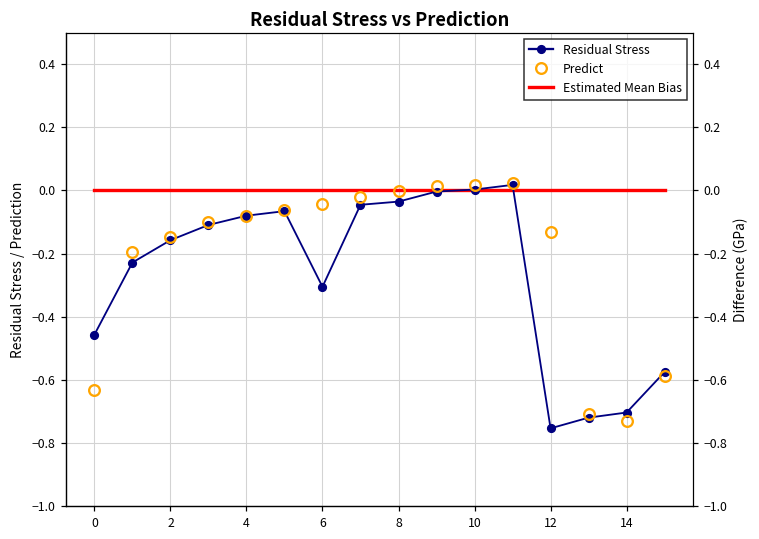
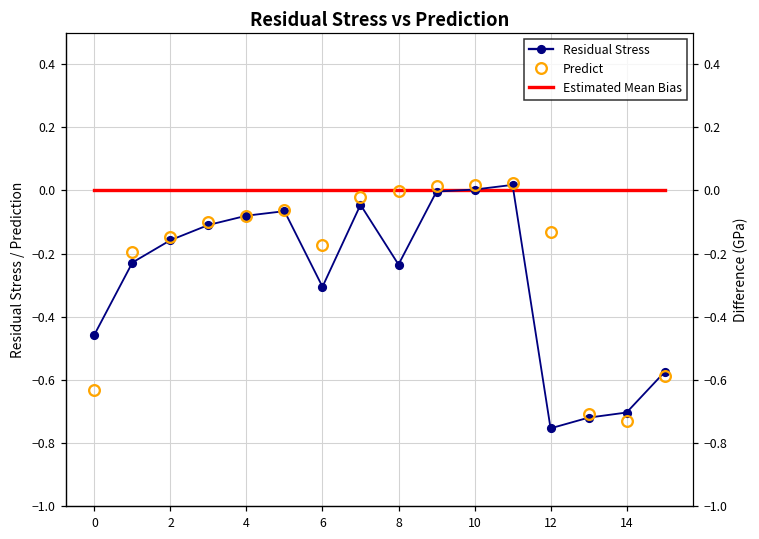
  {
    "Residual Stress": {
      "0": -0.46,
      "2": -0.16,
      "6": -0.31,
-     "8": -0.04,
+     "8": -0.23,
      "12": -0.75,
      "14": -0.70
    },
    "Predict": {
      "0": -0.63,
      "2": -0.15,
-     "6": -0.04,
+     "6": -0.17,
      "10": 0.02,
      "12": -0.13,
      "14": -0.73
    },
    "Estimated Mean Bias": {
      "0": 0.00,
      "2": 0.00,
      "4": 0.00,
      "6": 0.00,
      "12": 0.00,
      "14": 0.00
    }
  }
